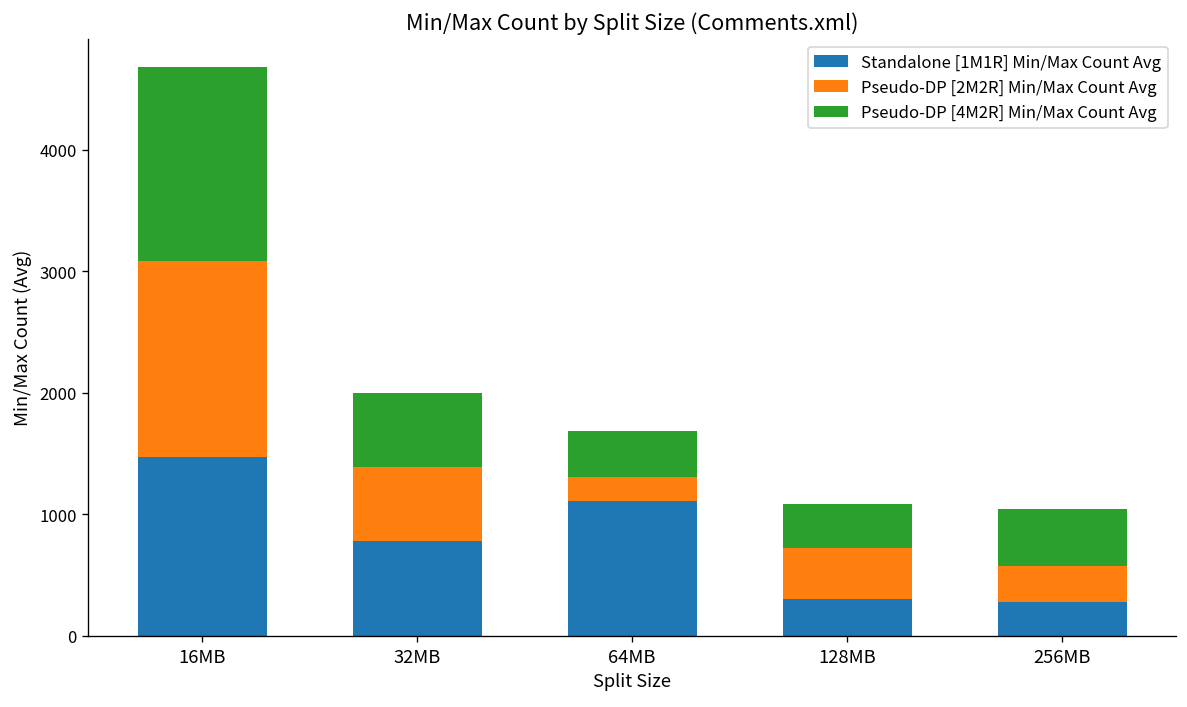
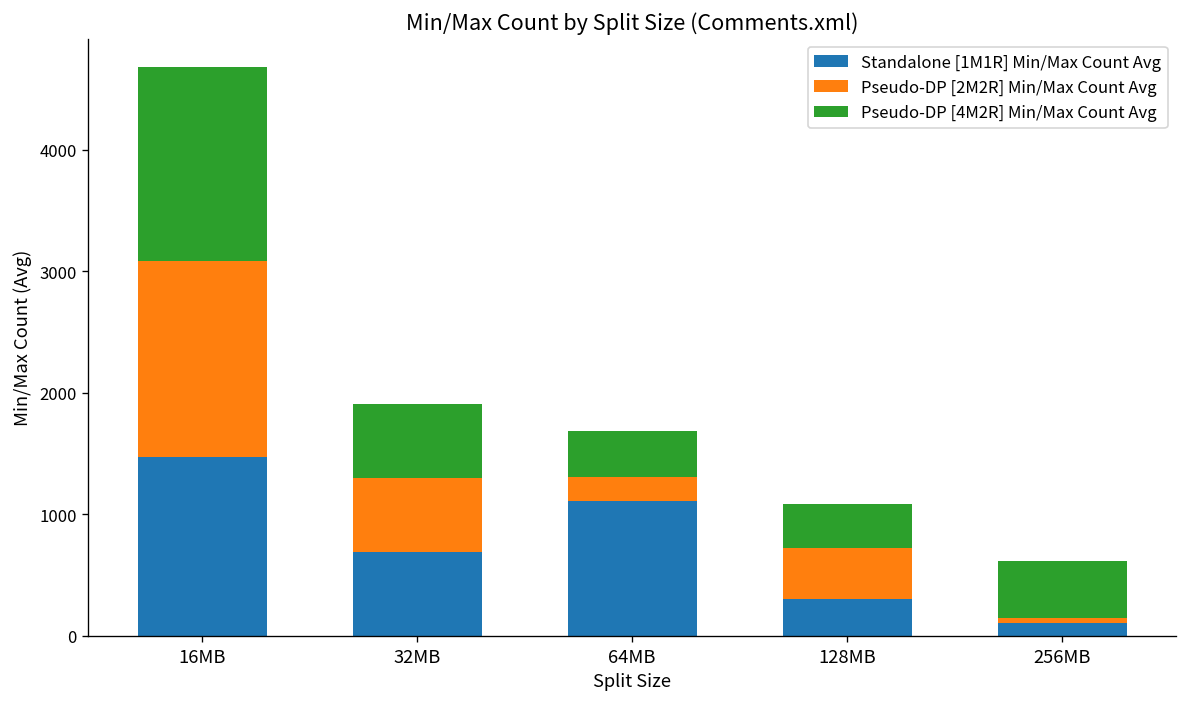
  {
    "Standalone [1M1R] Min/Max Count Avg": {
      "16MB": 1470,
-     "32MB": 780,
+     "32MB": 690,
      "64MB": 1110,
      "128MB": 300,
-     "256MB": 280
+     "256MB": 110
    },
    "Pseudo-DP [2M2R] Min/Max Count Avg": {
      "16MB": 1610,
      "32MB": 610,
      "64MB": 200,
      "128MB": 420,
-     "256MB": 290
+     "256MB": 40
    },
    "Pseudo-DP [4M2R] Min/Max Count Avg": {
      "16MB": 1600,
      "32MB": 610,
      "64MB": 380,
      "128MB": 360,
      "256MB": 470
    }
  }
